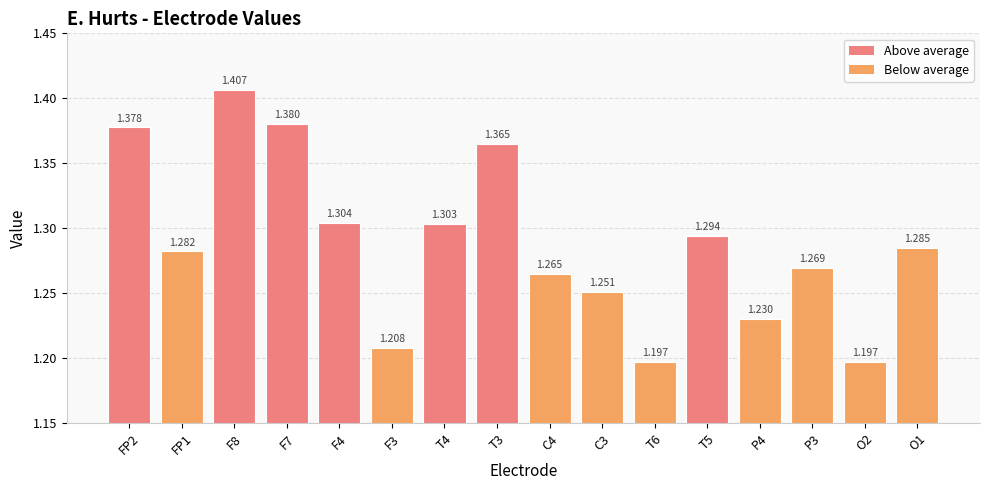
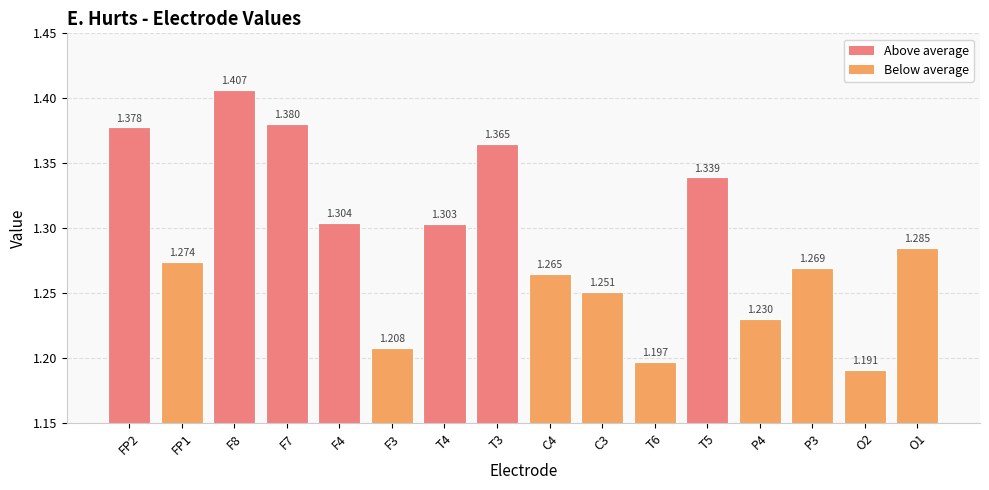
  {
    "FP2": 1.378,
-   "FP1": 1.282,
+   "FP1": 1.274,
    "F8": 1.407,
    "F7": 1.380,
    "F4": 1.304,
    "F3": 1.208,
    "T4": 1.303,
    "T3": 1.365,
    "C4": 1.265,
    "C3": 1.251,
    "T6": 1.197,
-   "T5": 1.294,
+   "T5": 1.339,
    "P4": 1.230,
    "P3": 1.269,
-   "O2": 1.197,
+   "O2": 1.191,
    "O1": 1.285
  }
